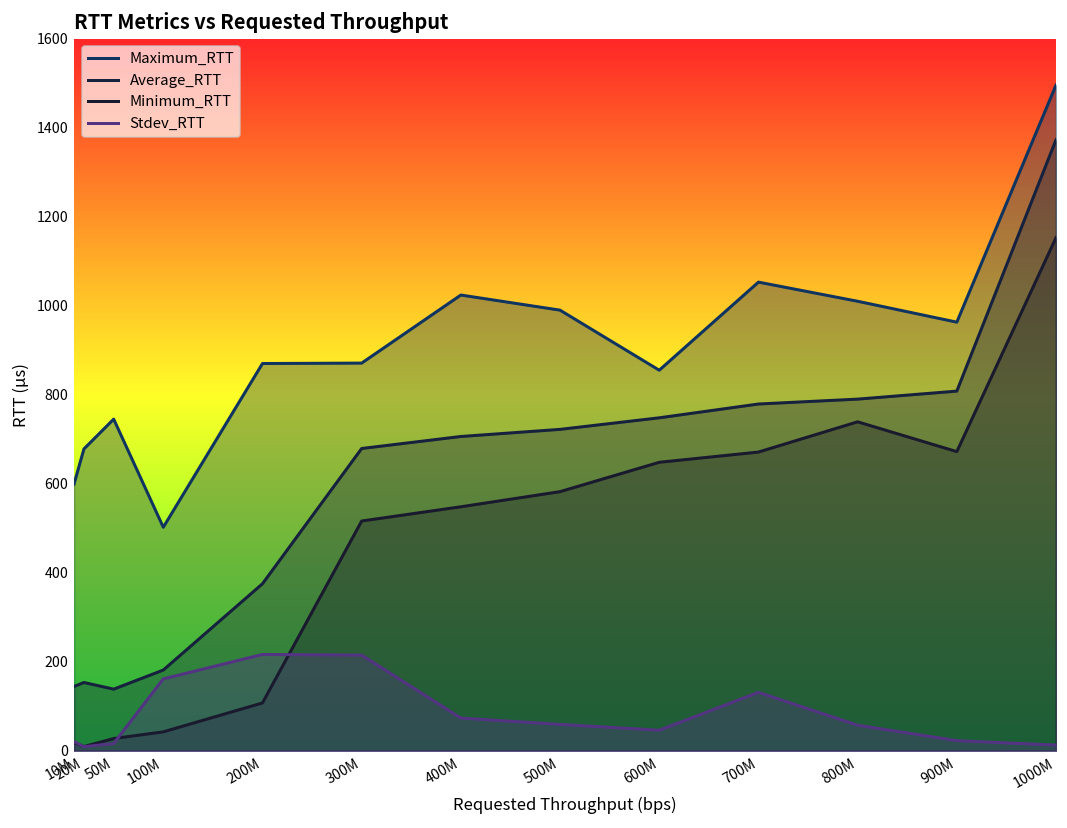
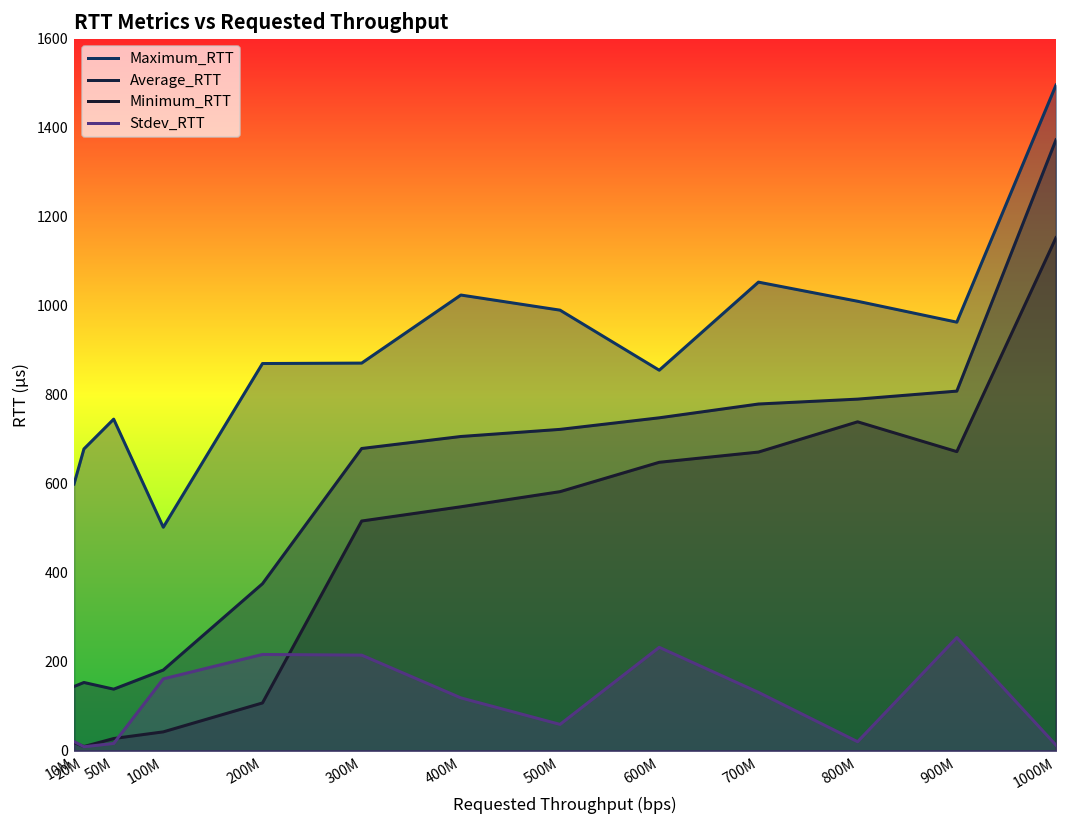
  {
    "Stdev_RTT": {
      "50M": 20,
      "100M": 160,
      "200M": 220,
      "300M": 210,
-     "400M": 70,
+     "400M": 120,
      "500M": 60,
-     "600M": 50,
+     "600M": 230,
      "700M": 130,
-     "800M": 60,
-     "900M": 20,
+     "800M": 20,
+     "900M": 250,
      "1000M": 10
    }
  }
